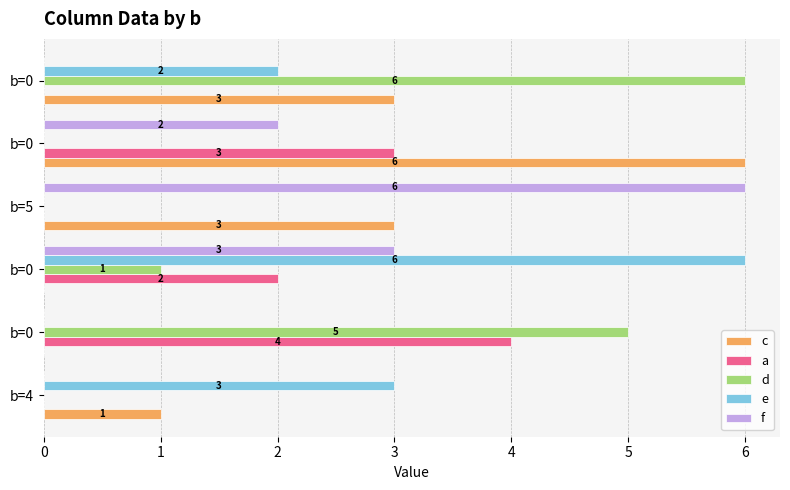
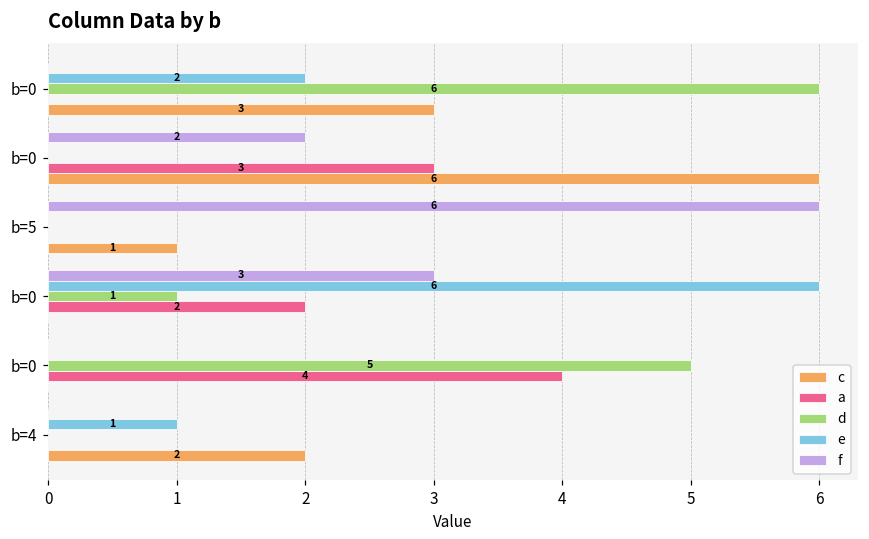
  {
    "c": {
-     "b=5": 3,
-     "b=4": 1
+     "b=5": 1,
+     "b=4": 2
    },
    "a": {
      "b=5": 0.00,
      "b=4": 0.00
    },
    "d": {
      "b=5": 0.00,
      "b=4": 0.00
    },
    "e": {
-     "b=4": 3
+     "b=4": 1
    },
    "f": {
      "b=5": 6
    }
  }
